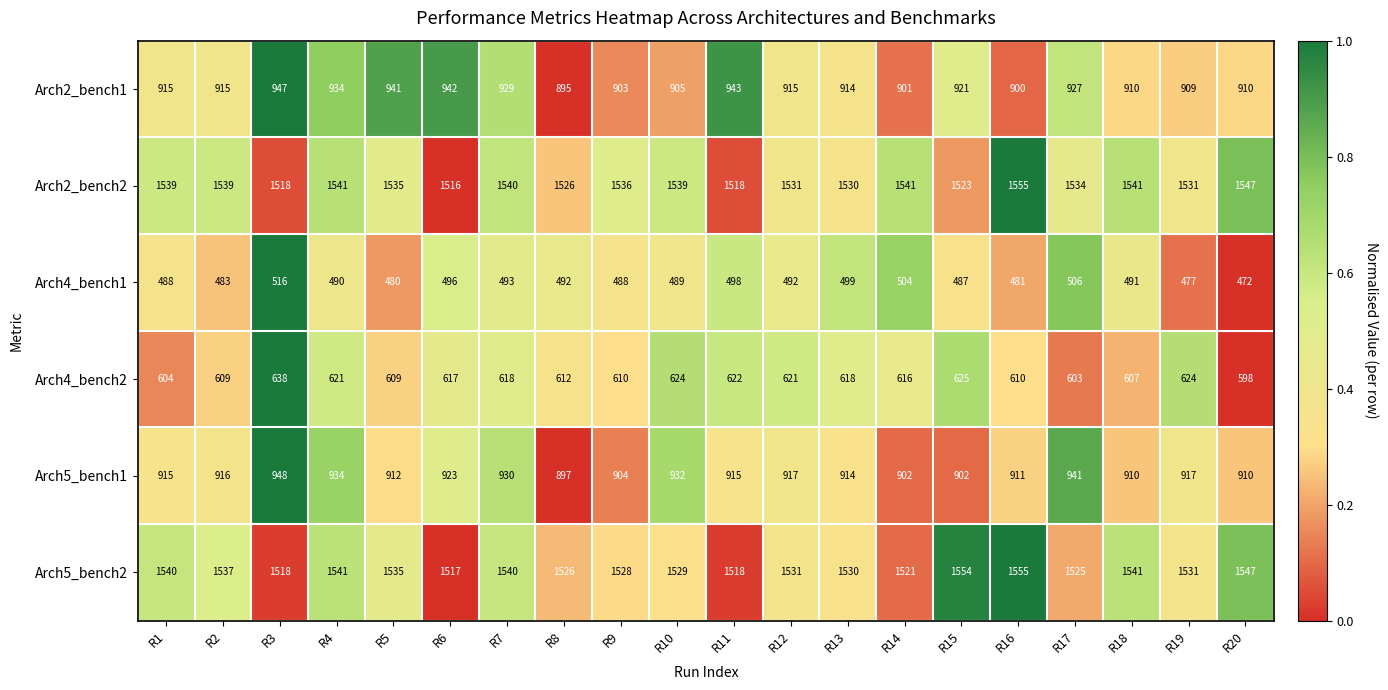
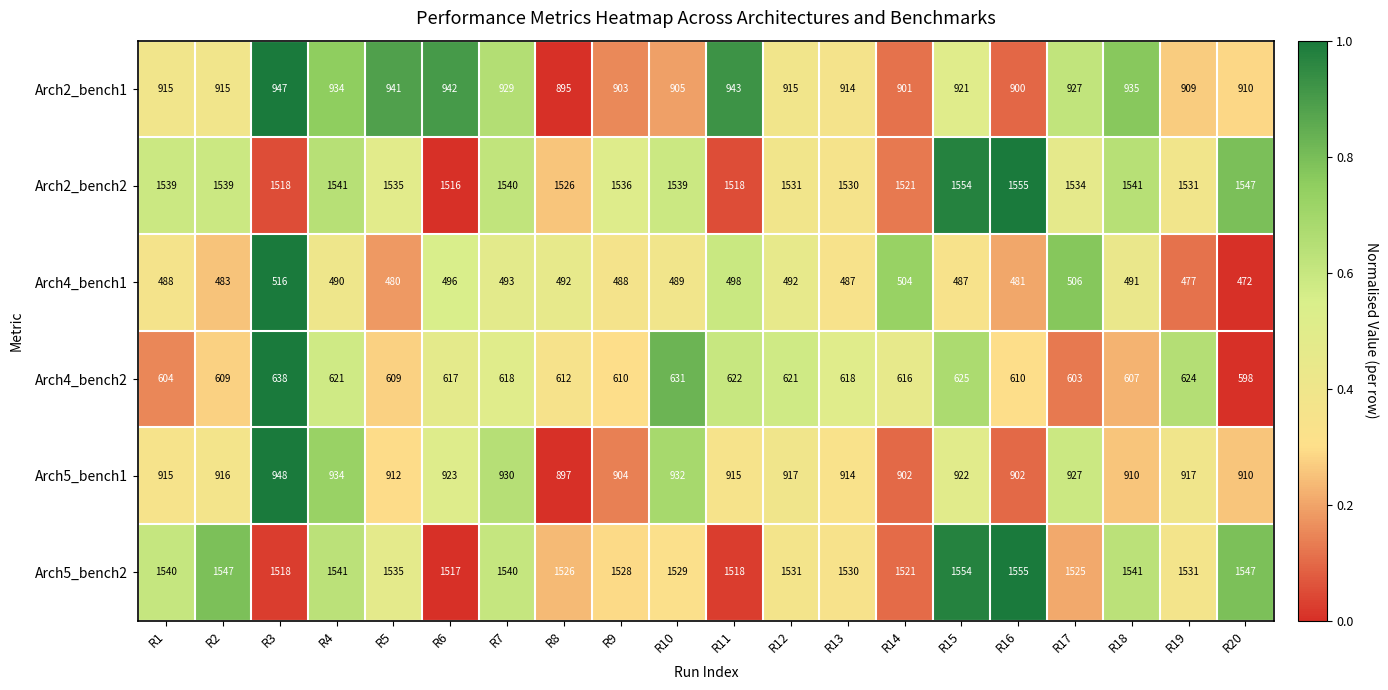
  {
    "Arch2_bench1": {
      "R1": 915,
      "R2": 915,
      "R3": 947,
      "R4": 934,
      "R5": 941,
      "R6": 942,
      "R7": 929,
      "R8": 895,
      "R9": 903,
      "R10": 905,
      "R11": 943,
      "R12": 915,
      "R13": 914,
      "R14": 901,
      "R15": 921,
      "R16": 900,
      "R17": 927,
-     "R18": 910,
+     "R18": 935,
      "R19": 909,
      "R20": 910
    },
    "Arch2_bench2": {
      "R1": 1539,
      "R2": 1539,
      "R3": 1518,
      "R4": 1541,
      "R5": 1535,
      "R6": 1516,
      "R7": 1540,
      "R8": 1526,
      "R9": 1536,
      "R10": 1539,
      "R11": 1518,
      "R12": 1531,
      "R13": 1530,
-     "R14": 1541,
-     "R15": 1523,
+     "R14": 1521,
+     "R15": 1554,
      "R16": 1555,
      "R17": 1534,
      "R18": 1541,
      "R19": 1531,
      "R20": 1547
    },
    "Arch4_bench1": {
      "R1": 488,
      "R2": 483,
      "R3": 516,
      "R4": 490,
      "R5": 480,
      "R6": 496,
      "R7": 493,
      "R8": 492,
      "R9": 488,
      "R10": 489,
      "R11": 498,
      "R12": 492,
-     "R13": 499,
+     "R13": 487,
      "R14": 504,
      "R15": 487,
      "R16": 481,
      "R17": 506,
      "R18": 491,
      "R19": 477,
      "R20": 472
    },
    "Arch4_bench2": {
      "R1": 604,
      "R2": 609,
      "R3": 638,
      "R4": 621,
      "R5": 609,
      "R6": 617,
      "R7": 618,
      "R8": 612,
      "R9": 610,
-     "R10": 624,
+     "R10": 631,
      "R11": 622,
      "R12": 621,
      "R13": 618,
      "R14": 616,
      "R15": 625,
      "R16": 610,
      "R17": 603,
      "R18": 607,
      "R19": 624,
      "R20": 598
    },
    "Arch5_bench1": {
      "R1": 915,
      "R2": 916,
      "R3": 948,
      "R4": 934,
      "R5": 912,
      "R6": 923,
      "R7": 930,
      "R8": 897,
      "R9": 904,
      "R10": 932,
      "R11": 915,
      "R12": 917,
      "R13": 914,
      "R14": 902,
-     "R15": 902,
-     "R16": 911,
-     "R17": 941,
+     "R15": 922,
+     "R16": 902,
+     "R17": 927,
      "R18": 910,
      "R19": 917,
      "R20": 910
    },
    "Arch5_bench2": {
      "R1": 1540,
-     "R2": 1537,
+     "R2": 1547,
      "R3": 1518,
      "R4": 1541,
      "R5": 1535,
      "R6": 1517,
      "R7": 1540,
      "R8": 1526,
      "R9": 1528,
      "R10": 1529,
      "R11": 1518,
      "R12": 1531,
      "R13": 1530,
      "R14": 1521,
      "R15": 1554,
      "R16": 1555,
      "R17": 1525,
      "R18": 1541,
      "R19": 1531,
      "R20": 1547
    }
  }
